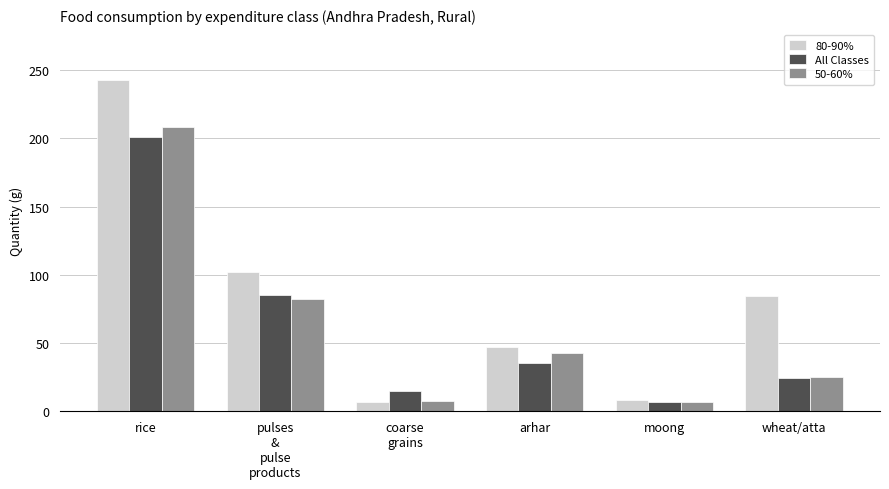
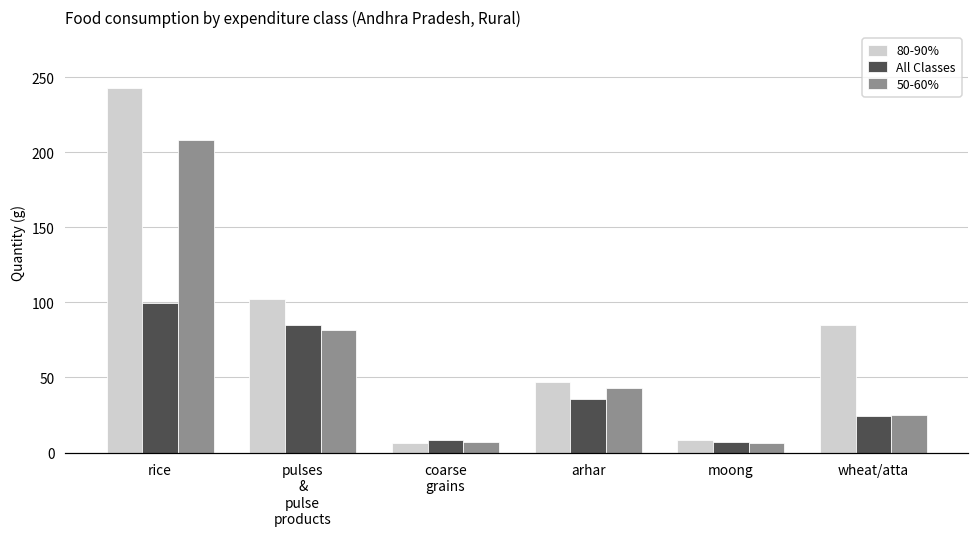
  {
    "80-90%": {
      "rice": 243,
      "pulses & pulse products": 102,
      "coarse grains": 7,
      "arhar": 47,
      "moong": 8,
      "wheat/atta": 85
    },
    "All Classes": {
-     "rice": 201,
+     "rice": 100,
      "pulses & pulse products": 85,
-     "coarse grains": 15,
+     "coarse grains": 8,
      "arhar": 35,
      "moong": 7,
      "wheat/atta": 24
    },
    "50-60%": {
      "rice": 208,
      "pulses & pulse products": 82,
      "coarse grains": 7,
      "arhar": 43,
      "moong": 6,
      "wheat/atta": 25
    }
  }
